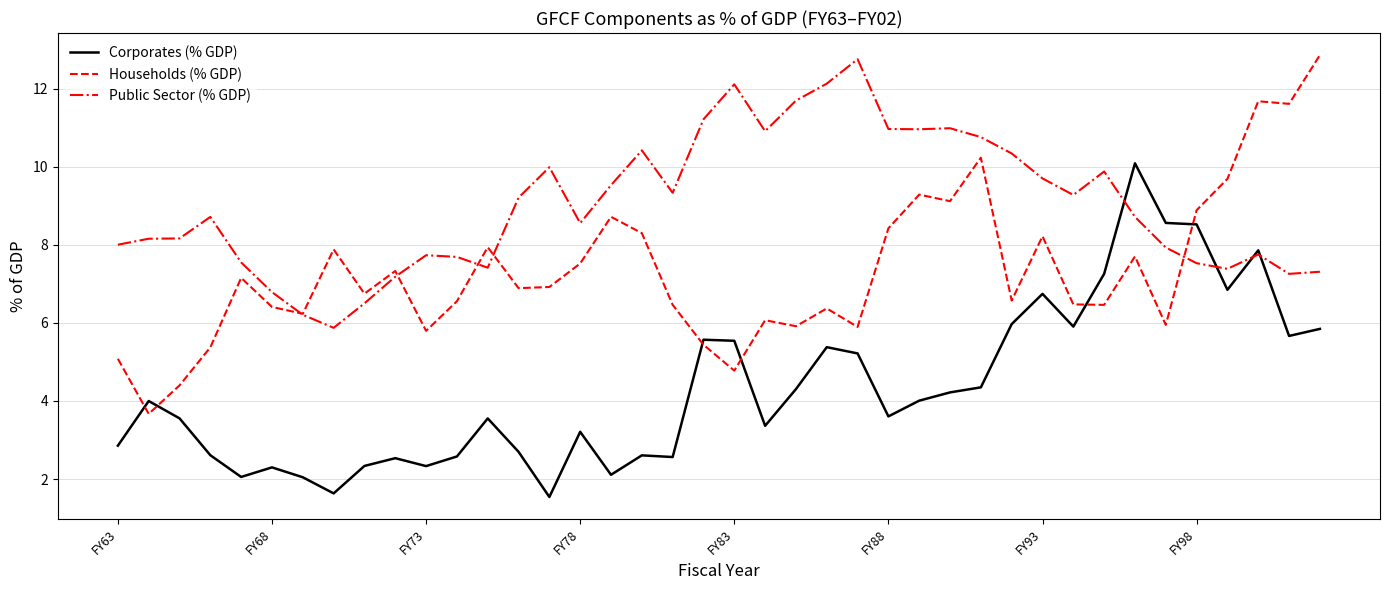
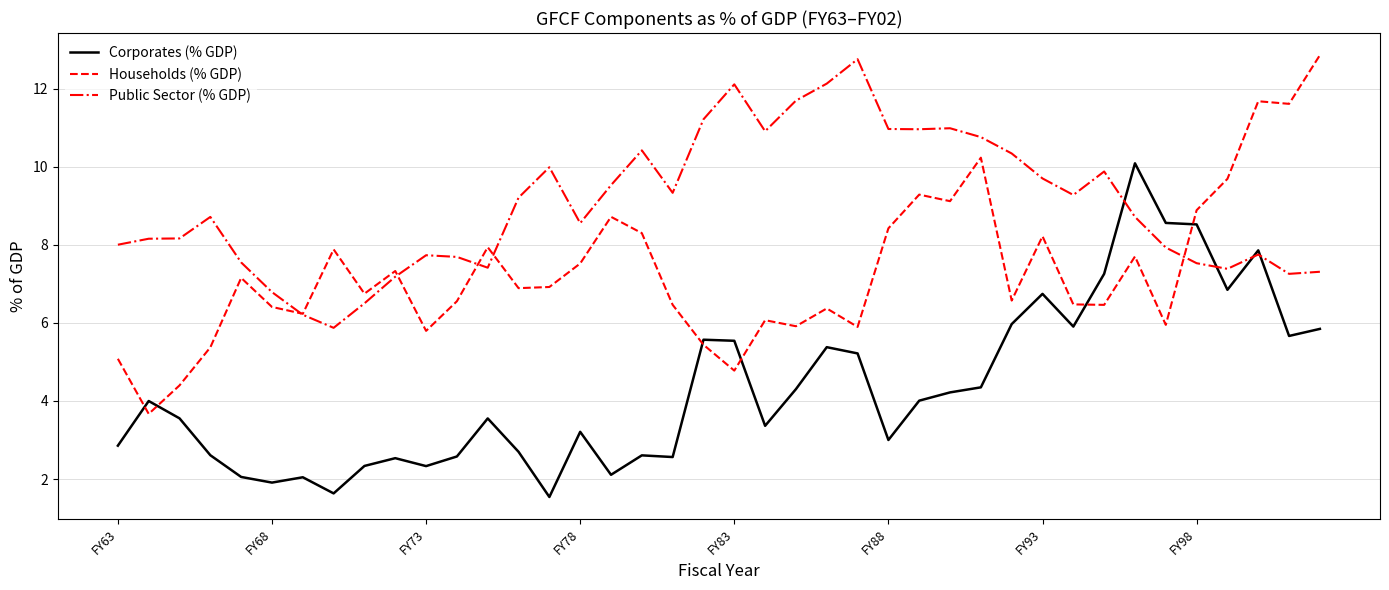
  {
    "Corporates (% GDP)": {
      "FY63": 2.9,
-     "FY68": 2.3,
+     "FY68": 1.9,
      "FY73": 2.3,
      "FY78": 3.2,
      "FY83": 5.5,
-     "FY88": 3.6,
+     "FY88": 3.0,
      "FY93": 6.7,
      "FY98": 8.5
    }
  }
